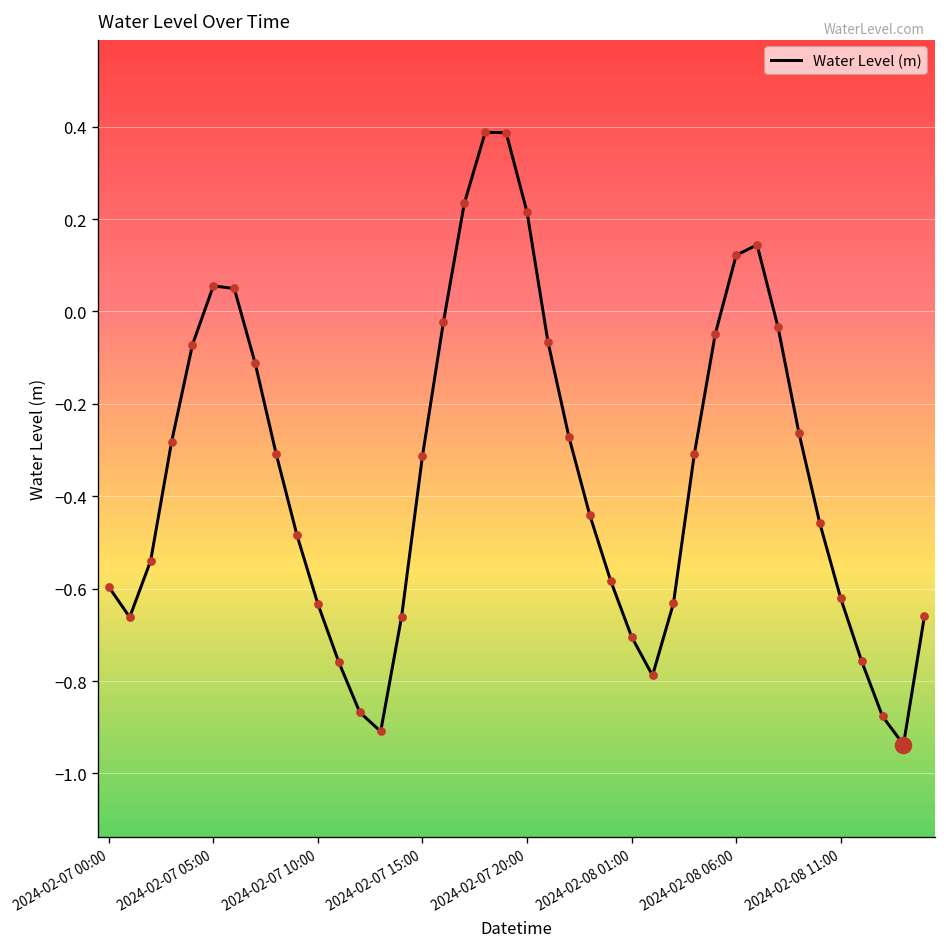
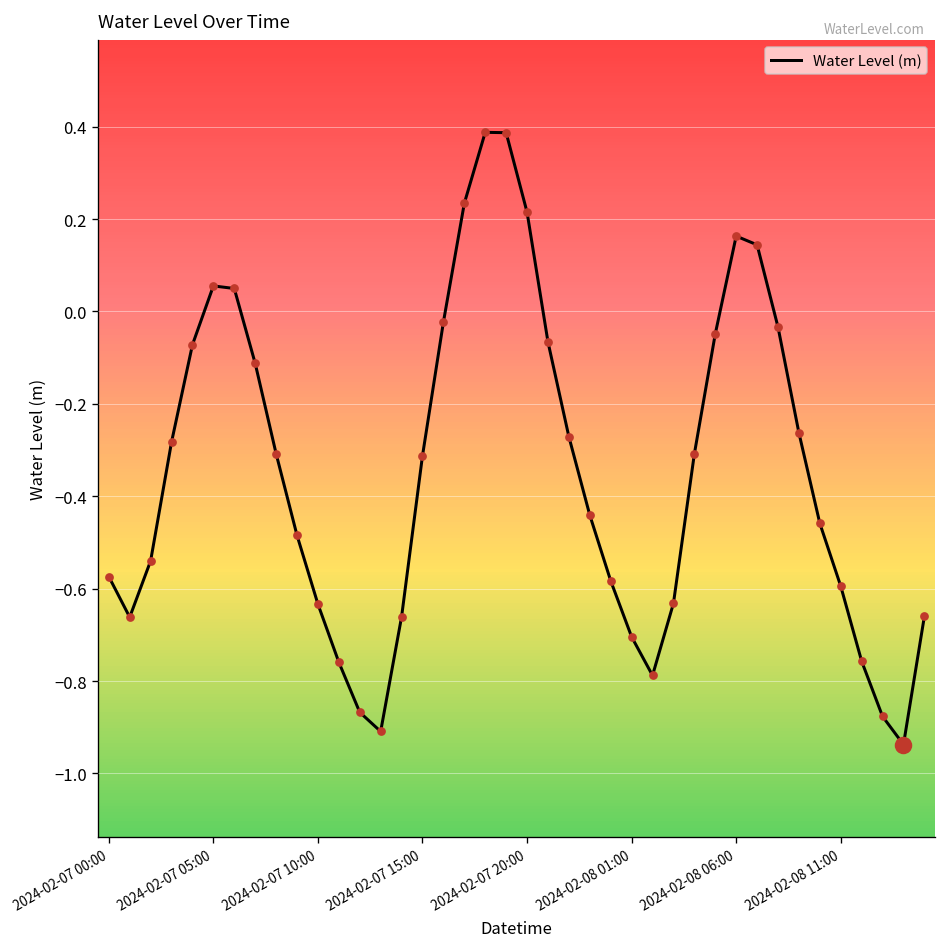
  {
    "Water Level (m)": {
-     "2024-02-07 00:00": -0.60,
+     "2024-02-07 00:00": -0.57,
      "2024-02-07 05:00": 0.06,
      "2024-02-07 10:00": -0.63,
      "2024-02-07 15:00": -0.31,
      "2024-02-07 20:00": 0.21,
      "2024-02-08 01:00": -0.70,
-     "2024-02-08 06:00": 0.12,
-     "2024-02-08 11:00": -0.62
+     "2024-02-08 06:00": 0.16,
+     "2024-02-08 11:00": -0.59
    }
  }
